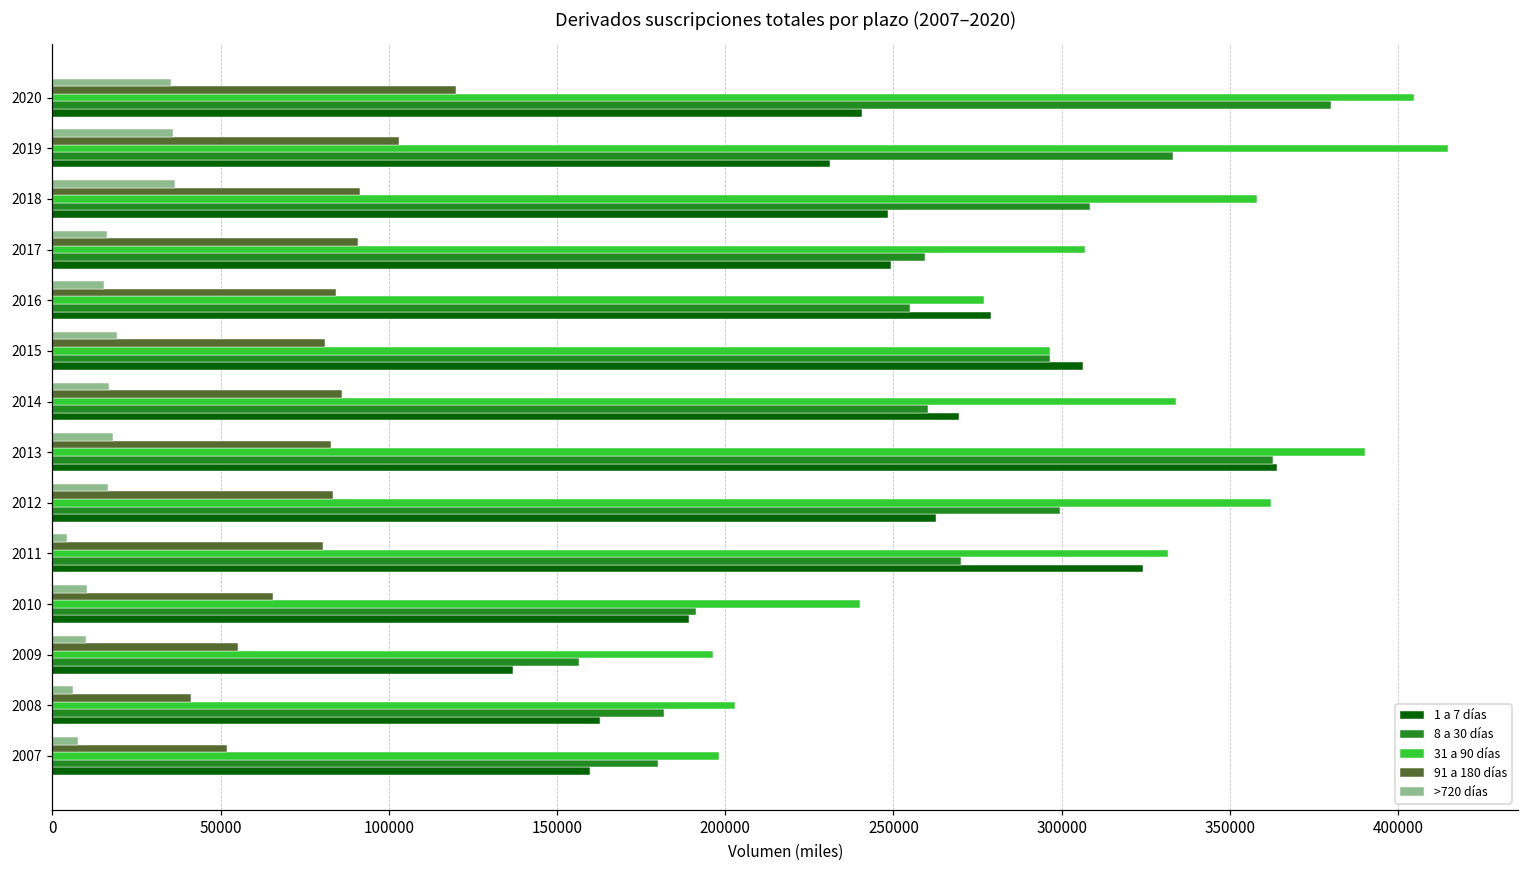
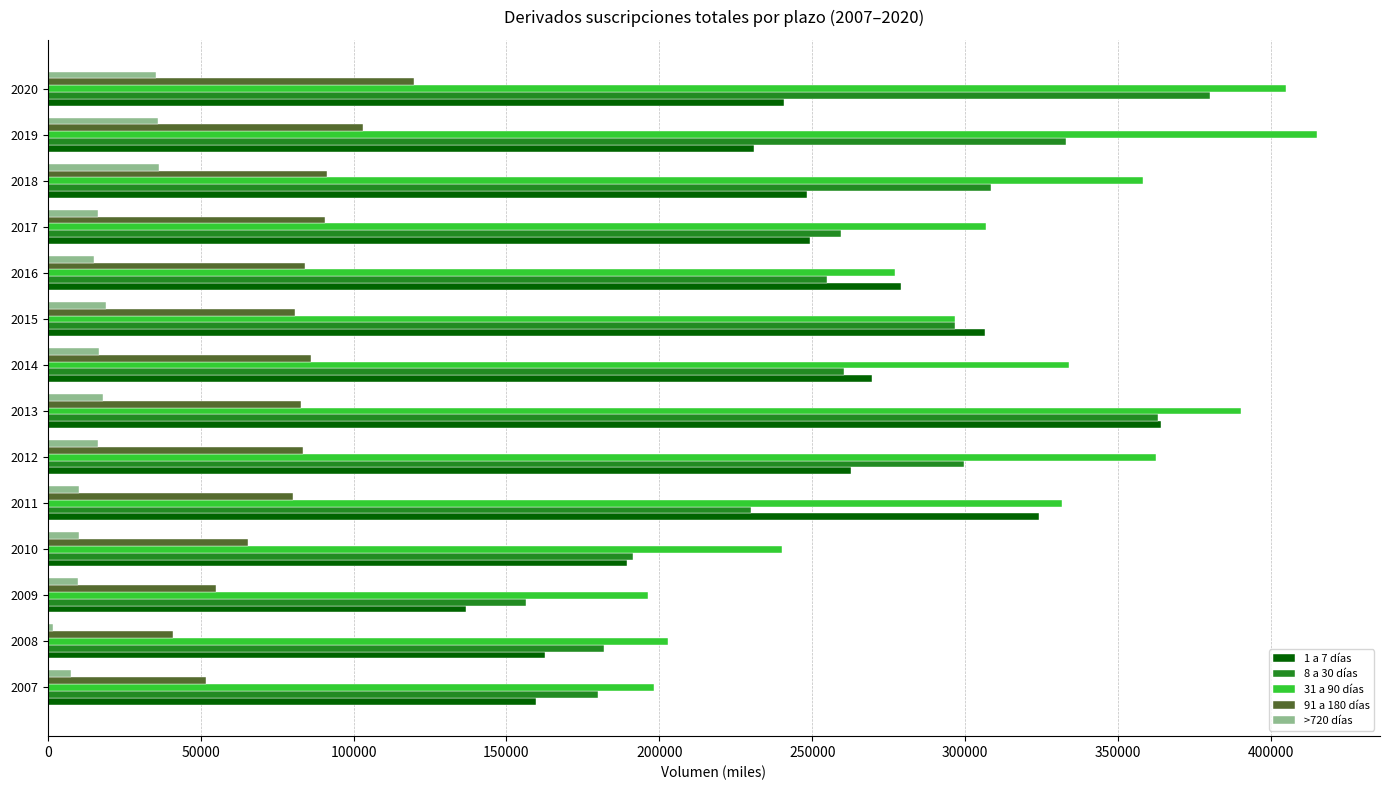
  {
    "1 a 7 días": {
      "2020": 241000,
      "2019": 231000,
      "2018": 248000,
      "2017": 249000,
      "2016": 279000,
      "2015": 306000,
      "2014": 270000,
      "2013": 364000,
      "2012": 263000,
      "2011": 324000,
      "2010": 189000,
      "2009": 137000,
      "2008": 163000,
      "2007": 160000
    },
    "8 a 30 días": {
      "2020": 380000,
      "2019": 333000,
      "2018": 308000,
      "2017": 259000,
      "2016": 255000,
      "2015": 297000,
      "2014": 260000,
      "2013": 363000,
      "2012": 300000,
-     "2011": 270000,
+     "2011": 230000,
      "2010": 191000,
      "2009": 156000,
      "2008": 182000,
      "2007": 180000
    },
    "31 a 90 días": {
      "2020": 405000,
      "2019": 415000,
      "2018": 358000,
      "2017": 307000,
      "2016": 277000,
      "2015": 297000,
      "2014": 334000,
      "2013": 390000,
      "2012": 362000,
      "2011": 332000,
      "2010": 240000,
      "2009": 196000,
      "2008": 203000,
      "2007": 198000
    },
    "91 a 180 días": {
      "2020": 120000,
      "2019": 103000,
      "2018": 91000,
      "2017": 91000,
      "2016": 84000,
      "2015": 81000,
      "2014": 86000,
      "2013": 83000,
      "2012": 83000,
      "2011": 80000,
      "2010": 65000,
      "2009": 55000,
      "2008": 41000,
      "2007": 52000
    },
    ">720 días": {
      "2020": 35000,
      "2019": 36000,
      "2018": 36000,
      "2017": 16000,
      "2016": 15000,
      "2015": 19000,
      "2014": 17000,
      "2013": 18000,
      "2012": 16000,
-     "2011": 4000,
+     "2011": 10000,
      "2010": 10000,
      "2009": 10000,
-     "2008": 6000,
+     "2008": 2000,
      "2007": 8000
    }
  }
